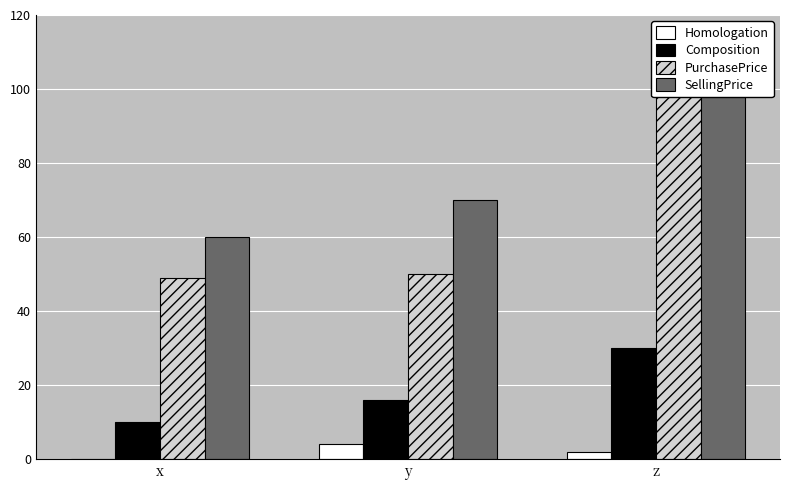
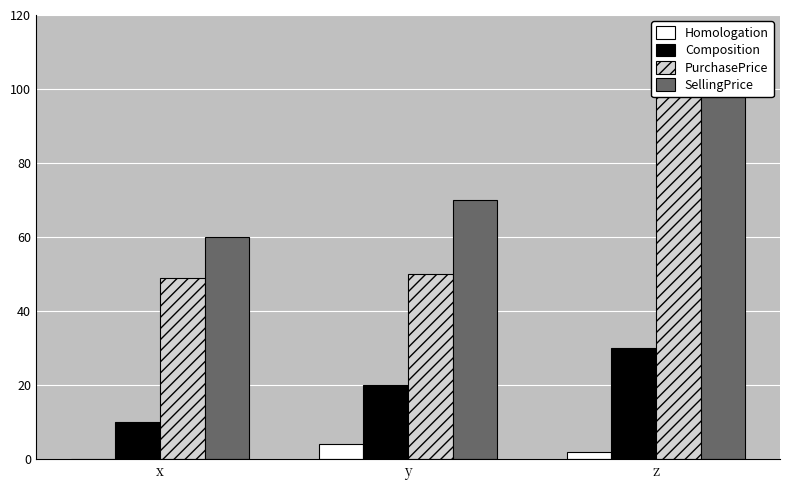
  {
    "Homologation": {
      "x": 0,
      "y": 4,
      "z": 2
    },
    "Composition": {
      "x": 10,
-     "y": 16,
+     "y": 20,
      "z": 30
    },
    "PurchasePrice": {
      "x": 49,
      "y": 50
    },
    "SellingPrice": {
      "x": 60,
      "y": 70
    }
  }
